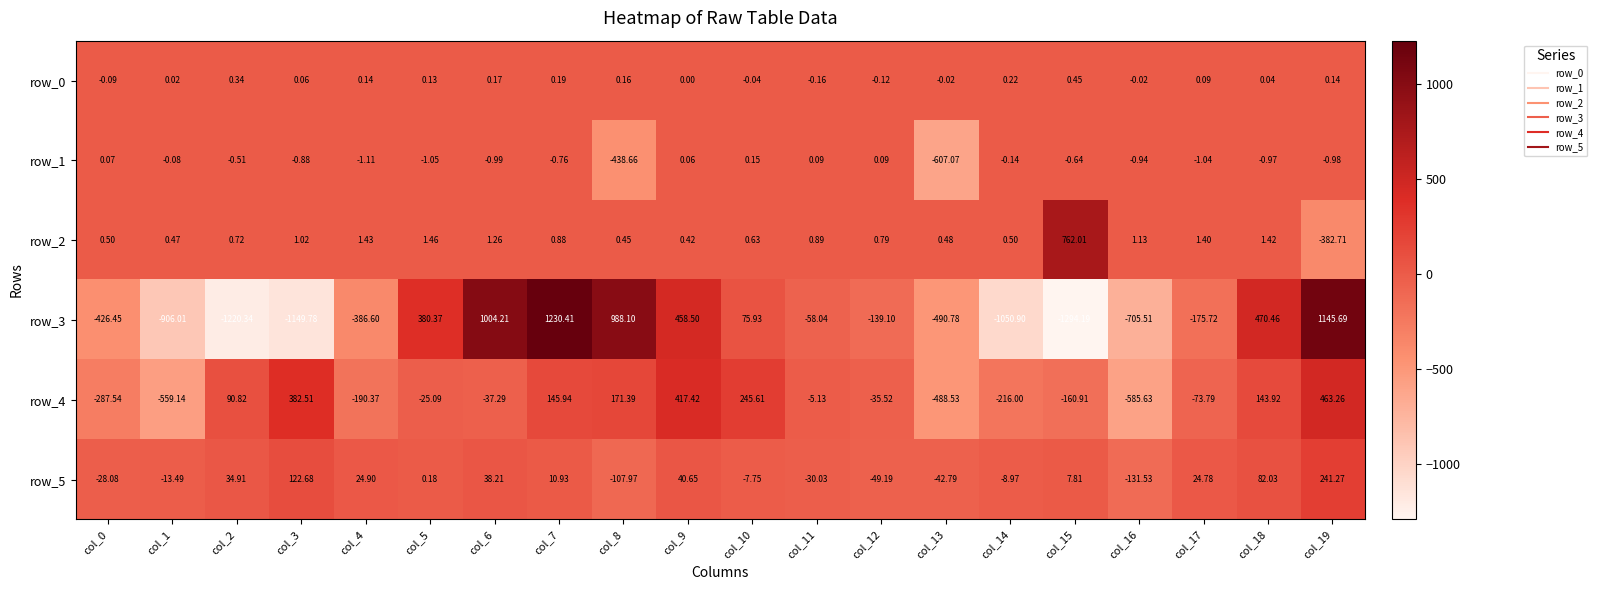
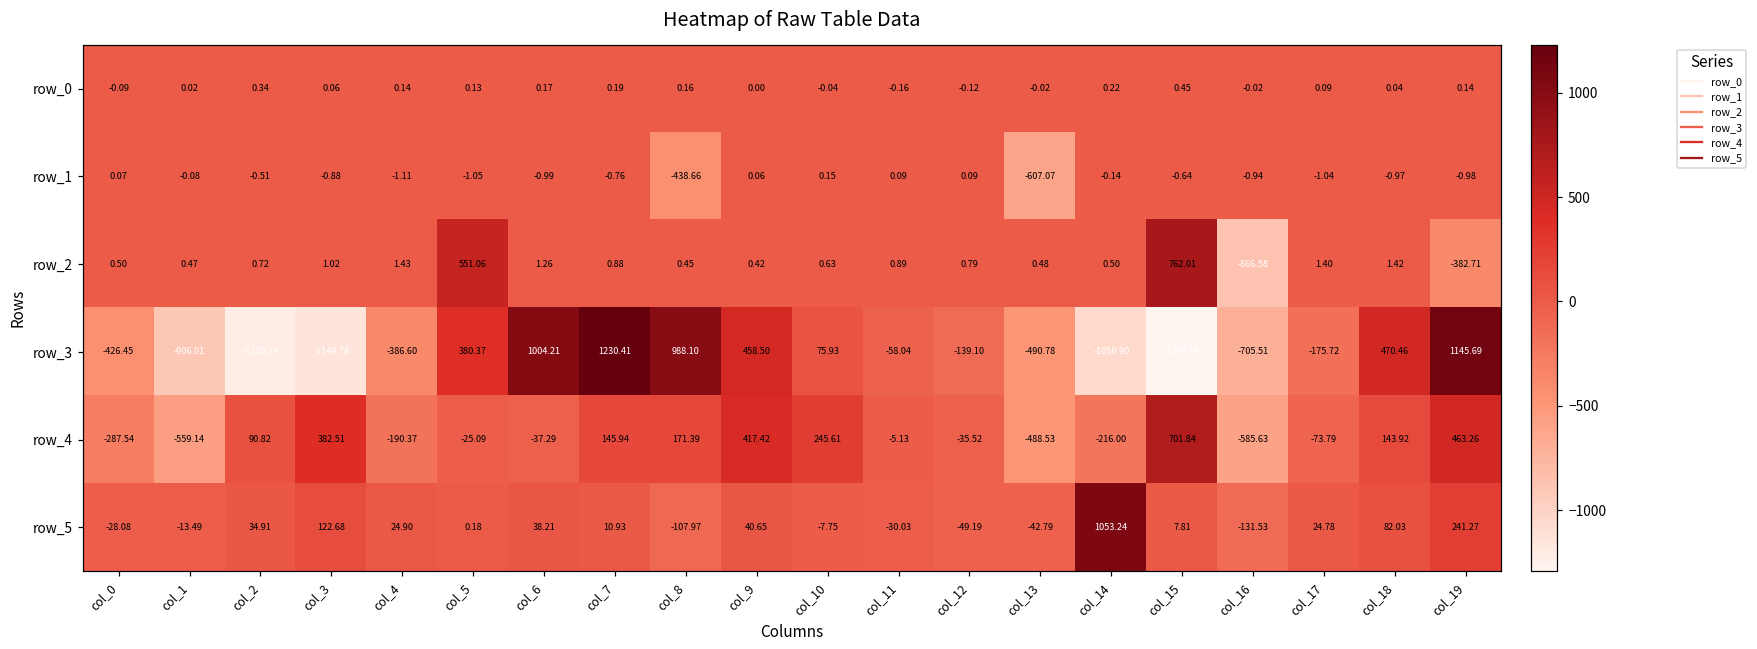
  {
    "row_0": {
      "col_0": -0.09,
      "col_1": 0.02,
      "col_2": 0.34,
      "col_3": 0.06,
      "col_4": 0.14,
      "col_5": 0.13,
      "col_6": 0.17,
      "col_7": 0.19,
      "col_8": 0.16,
      "col_9": 0.00,
      "col_10": -0.04,
      "col_11": -0.16,
      "col_12": -0.12,
      "col_13": -0.02,
      "col_14": 0.22,
      "col_15": 0.45,
      "col_16": -0.02,
      "col_17": 0.09,
      "col_18": 0.04,
      "col_19": 0.14
    },
    "row_1": {
      "col_0": 0.07,
      "col_1": -0.08,
      "col_2": -0.51,
      "col_3": -0.88,
      "col_4": -1.11,
      "col_5": -1.05,
      "col_6": -0.99,
      "col_7": -0.76,
      "col_8": -438.66,
      "col_9": 0.06,
      "col_10": 0.15,
      "col_11": 0.09,
      "col_12": 0.09,
      "col_13": -607.07,
      "col_14": -0.14,
      "col_15": -0.64,
      "col_16": -0.94,
      "col_17": -1.04,
      "col_18": -0.97,
      "col_19": -0.98
    },
    "row_2": {
      "col_0": 0.50,
      "col_1": 0.47,
      "col_2": 0.72,
      "col_3": 1.02,
      "col_4": 1.43,
-     "col_5": 1.46,
+     "col_5": 551.06,
      "col_6": 1.26,
      "col_7": 0.88,
      "col_8": 0.45,
      "col_9": 0.42,
      "col_10": 0.63,
      "col_11": 0.89,
      "col_12": 0.79,
      "col_13": 0.48,
      "col_14": 0.50,
      "col_15": 762.01,
-     "col_16": 1.13,
+     "col_16": -866.58,
      "col_17": 1.40,
      "col_18": 1.42,
      "col_19": -382.71
    },
    "row_3": {
      "col_0": -426.45,
      "col_1": -906.01,
      "col_4": -386.60,
      "col_5": 380.37,
      "col_6": 1004.21,
      "col_7": 1230.41,
      "col_8": 988.10,
      "col_9": 458.50,
      "col_10": 75.93,
      "col_11": -58.04,
      "col_12": -139.10,
      "col_13": -490.78,
      "col_14": -1050.90,
      "col_16": -705.51,
      "col_17": -175.72,
      "col_18": 470.46,
      "col_19": 1145.69
    },
    "row_4": {
      "col_0": -287.54,
      "col_1": -559.14,
      "col_2": 90.82,
      "col_3": 382.51,
      "col_4": -190.37,
      "col_5": -25.09,
      "col_6": -37.29,
      "col_7": 145.94,
      "col_8": 171.39,
      "col_9": 417.42,
      "col_10": 245.61,
      "col_11": -5.13,
      "col_12": -35.52,
      "col_13": -488.53,
      "col_14": -216.00,
-     "col_15": -160.91,
+     "col_15": 701.84,
      "col_16": -585.63,
      "col_17": -73.79,
      "col_18": 143.92,
      "col_19": 463.26
    },
    "row_5": {
      "col_0": -28.08,
      "col_1": -13.49,
      "col_2": 34.91,
      "col_3": 122.68,
      "col_4": 24.90,
      "col_5": 0.18,
      "col_6": 38.21,
      "col_7": 10.93,
      "col_8": -107.97,
      "col_9": 40.65,
      "col_10": -7.75,
      "col_11": -30.03,
      "col_12": -49.19,
      "col_13": -42.79,
-     "col_14": -8.97,
+     "col_14": 1053.24,
      "col_15": 7.81,
      "col_16": -131.53,
      "col_17": 24.78,
      "col_18": 82.03,
      "col_19": 241.27
    }
  }
